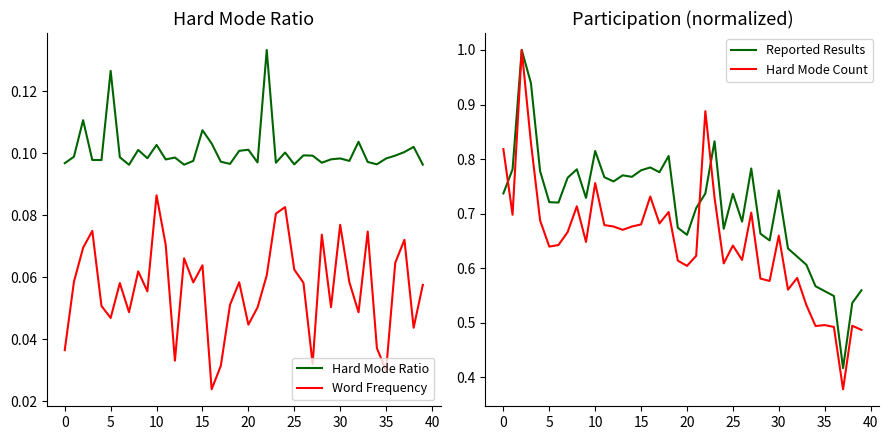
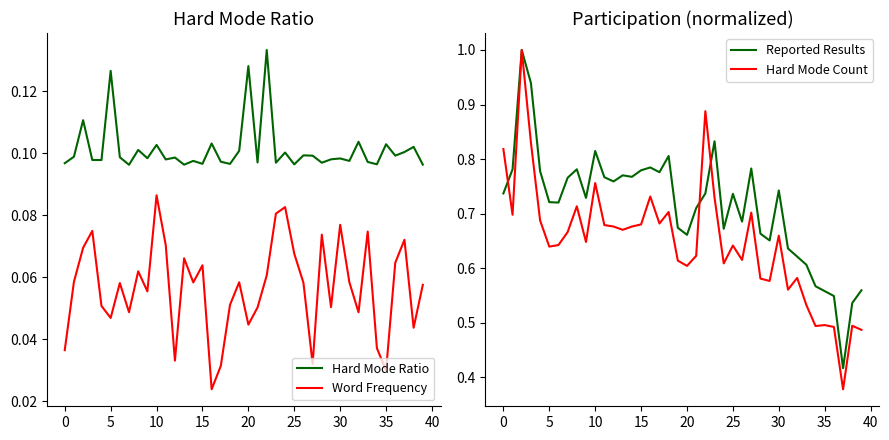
  {
    "Hard Mode Ratio": {
      "Hard Mode Ratio": {
        "0": 0.097,
        "5": 0.127,
        "10": 0.103,
-       "15": 0.107,
-       "20": 0.101,
+       "15": 0.097,
+       "20": 0.128,
        "25": 0.096,
        "30": 0.098,
-       "35": 0.098
+       "35": 0.103
      },
      "Word Frequency": {
        "0": 0.037,
        "5": 0.047,
        "10": 0.086,
        "15": 0.064,
        "20": 0.045,
-       "25": 0.063,
+       "25": 0.068,
        "30": 0.077
      }
    },
    "Participation (normalized)": {
      "Reported Results": {
        "0": 0.74,
        "5": 0.72,
        "10": 0.81,
        "15": 0.78,
        "20": 0.66,
        "25": 0.74,
        "30": 0.74,
        "35": 0.56
      },
      "Hard Mode Count": {
        "0": 0.82,
        "5": 0.64,
        "10": 0.76,
        "15": 0.68,
        "20": 0.60,
        "25": 0.64,
        "30": 0.66,
        "35": 0.50
      }
    }
  }
